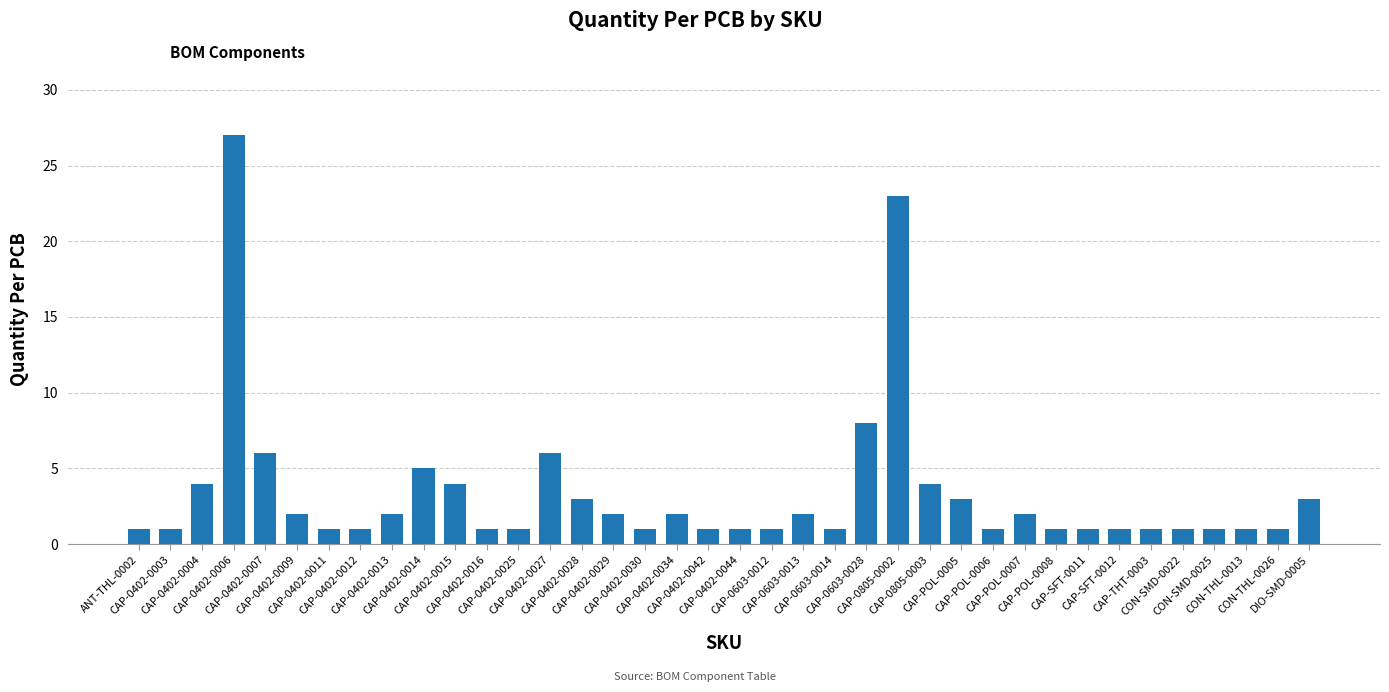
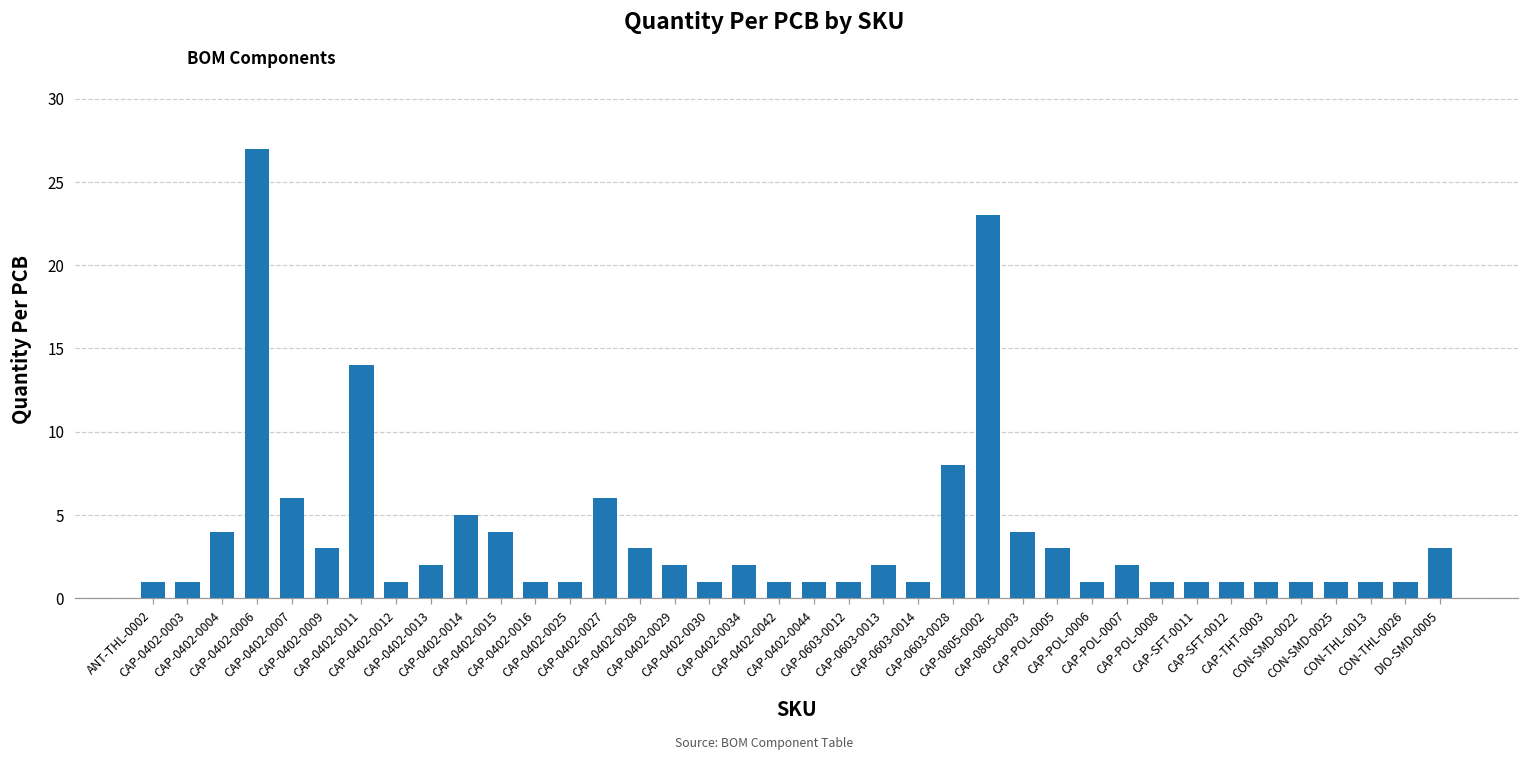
  {
    "ANT-THL-0002": 1,
    "CAP-0402-0003": 1,
    "CAP-0402-0004": 4,
    "CAP-0402-0006": 27,
    "CAP-0402-0007": 6,
-   "CAP-0402-0009": 2,
-   "CAP-0402-0011": 1,
+   "CAP-0402-0009": 3,
+   "CAP-0402-0011": 14,
    "CAP-0402-0012": 1,
    "CAP-0402-0013": 2,
    "CAP-0402-0014": 5,
    "CAP-0402-0015": 4,
    "CAP-0402-0016": 1,
    "CAP-0402-0025": 1,
    "CAP-0402-0027": 6,
    "CAP-0402-0028": 3,
    "CAP-0402-0029": 2,
    "CAP-0402-0030": 1,
    "CAP-0402-0034": 2,
    "CAP-0402-0042": 1,
    "CAP-0402-0044": 1,
    "CAP-0603-0012": 1,
    "CAP-0603-0013": 2,
    "CAP-0603-0014": 1,
    "CAP-0603-0028": 8,
    "CAP-0805-0002": 23,
    "CAP-0805-0003": 4,
    "CAP-POL-0005": 3,
    "CAP-POL-0006": 1,
    "CAP-POL-0007": 2,
    "CAP-POL-0008": 1,
    "CAP-SFT-0011": 1,
    "CAP-SFT-0012": 1,
    "CAP-THT-0003": 1,
    "CON-SMD-0022": 1,
    "CON-SMD-0025": 1,
    "CON-THL-0013": 1,
    "CON-THL-0026": 1,
    "DIO-SMD-0005": 3
  }
